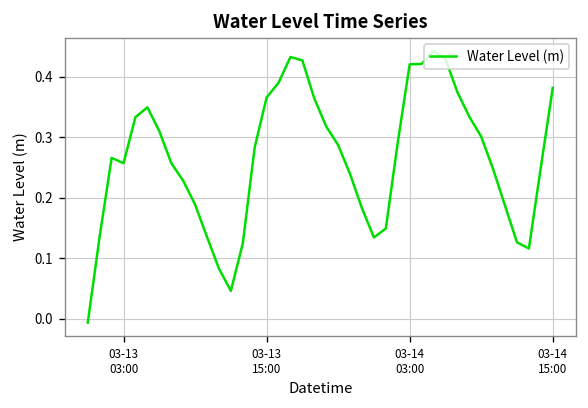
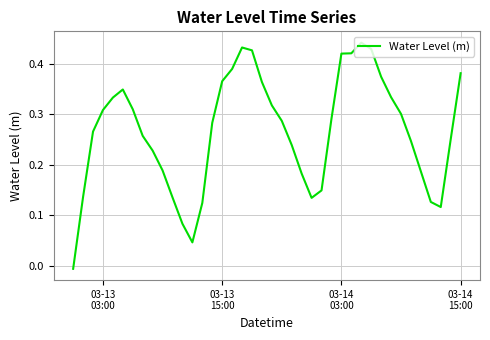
  {
-   "03-13 03:00": 0.26,
+   "03-13 03:00": 0.31,
    "03-13 15:00": 0.37,
    "03-14 03:00": 0.42,
    "03-14 15:00": 0.38
  }
